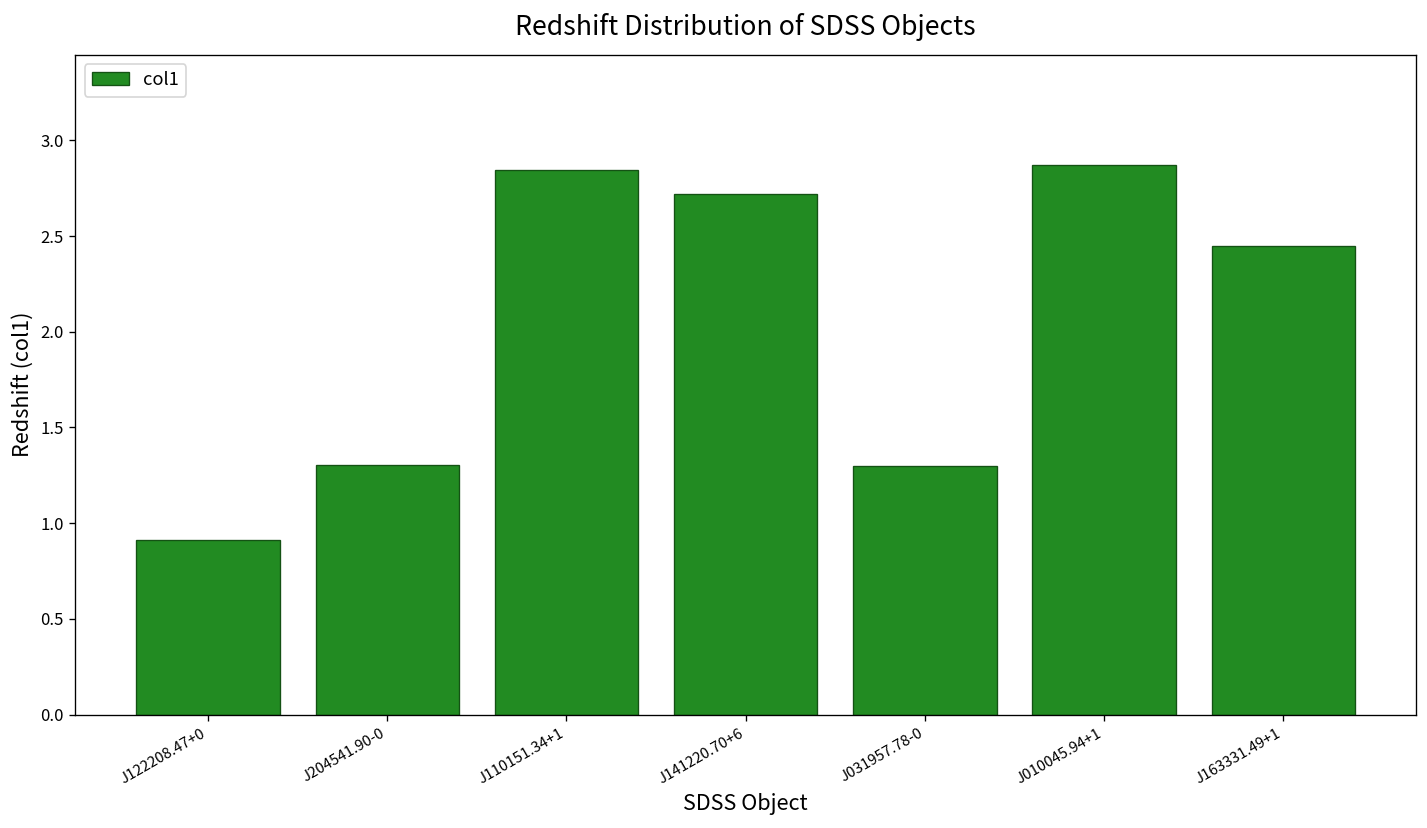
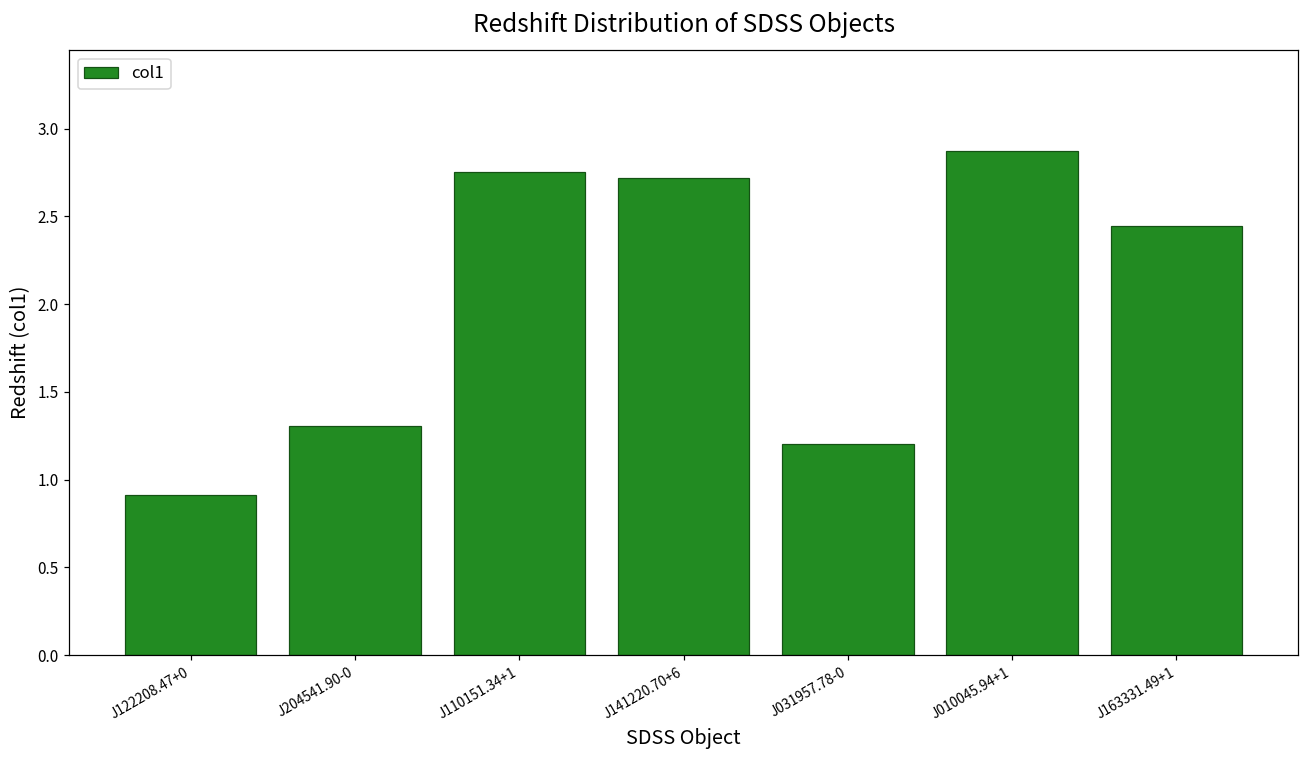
  {
    "J122208.47+0": 0.91,
    "J204541.90-0": 1.31,
-   "J110151.34+1": 2.85,
+   "J110151.34+1": 2.76,
    "J141220.70+6": 2.72,
-   "J031957.78-0": 1.30,
+   "J031957.78-0": 1.21,
    "J010045.94+1": 2.87,
    "J163331.49+1": 2.45
  }
